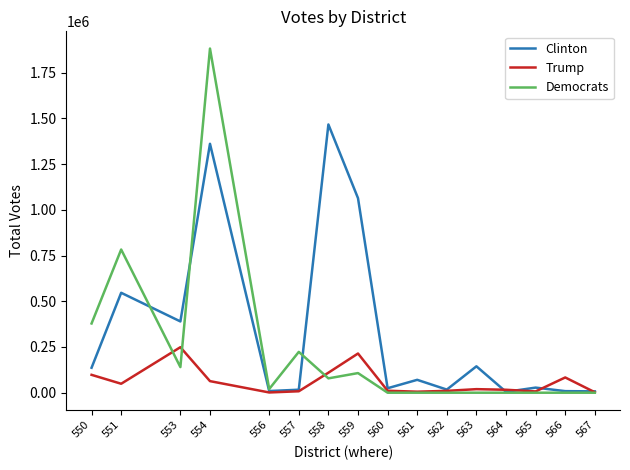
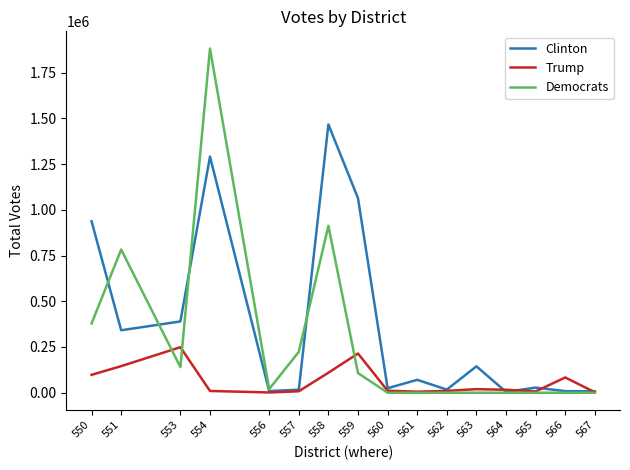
  {
    "Clinton": {
-     "550": 140000,
-     "551": 550000,
+     "550": 940000,
+     "551": 340000,
      "553": 390000,
-     "554": 1360000,
+     "554": 1290000,
      "558": 1470000,
      "559": 1060000,
      "561": 70000,
      "563": 140000,
      "565": 30000
    },
    "Trump": {
      "550": 100000,
-     "551": 50000,
+     "551": 150000,
      "553": 250000,
-     "554": 60000,
+     "554": 10000,
      "558": 110000,
      "559": 210000,
      "563": 20000,
      "566": 80000
    },
    "Democrats": {
      "550": 380000,
      "551": 780000,
      "553": 140000,
      "554": 1880000,
      "557": 220000,
-     "558": 80000,
+     "558": 910000,
      "559": 110000,
      "563": 0
    }
  }
